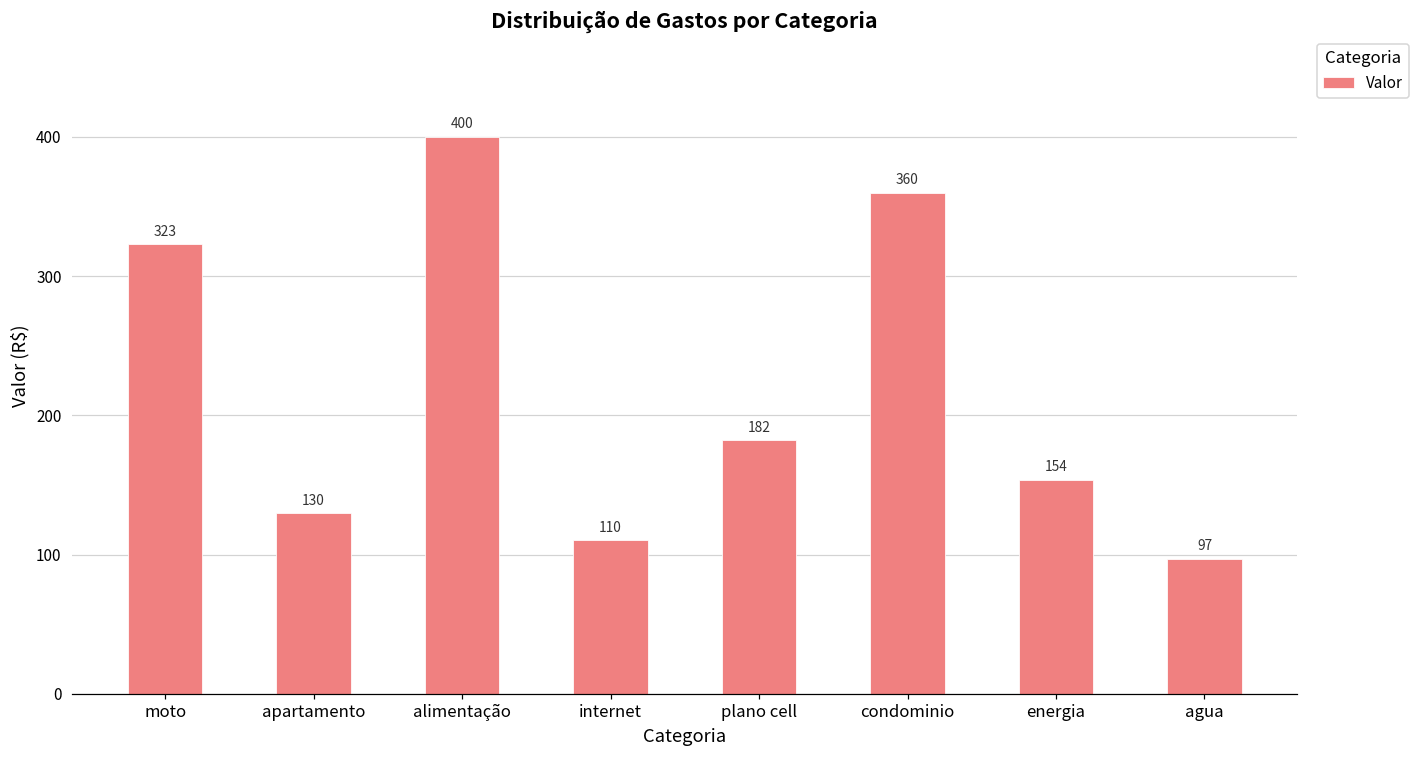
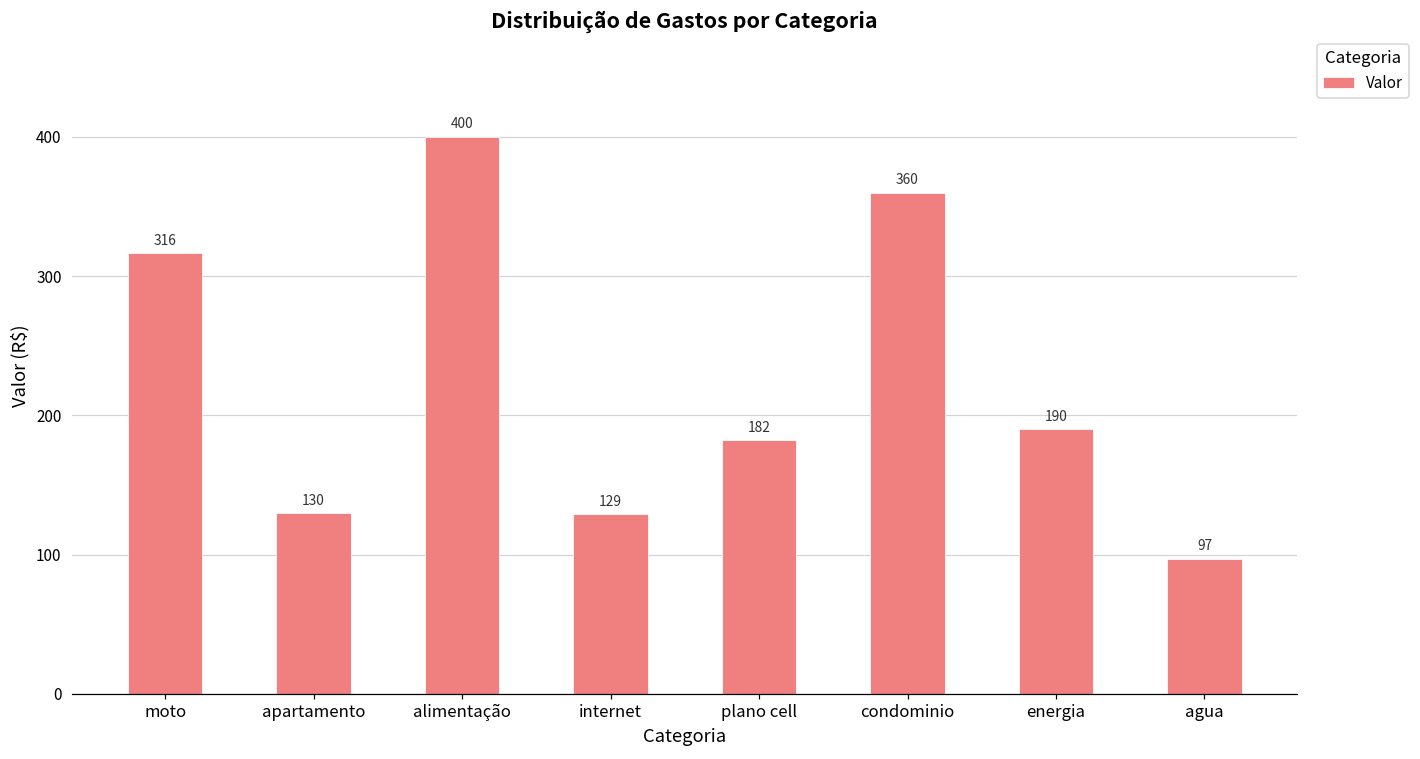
  {
-   "moto": 323,
+   "moto": 316,
    "apartamento": 130,
    "alimentação": 400,
-   "internet": 110,
+   "internet": 129,
    "plano cell": 182,
    "condominio": 360,
-   "energia": 154,
+   "energia": 190,
    "agua": 97
  }
